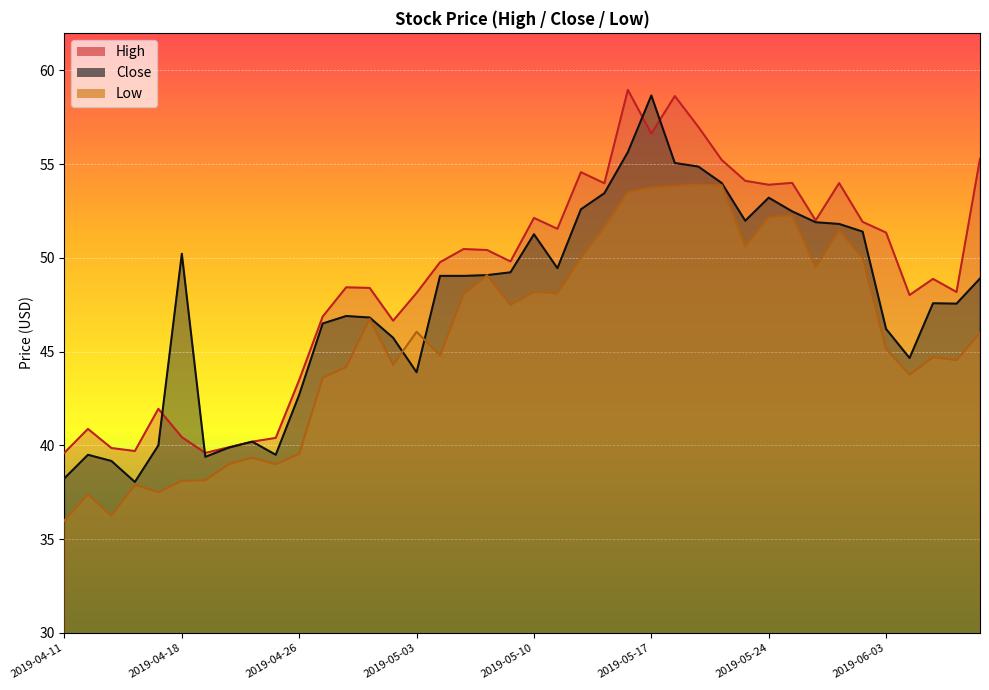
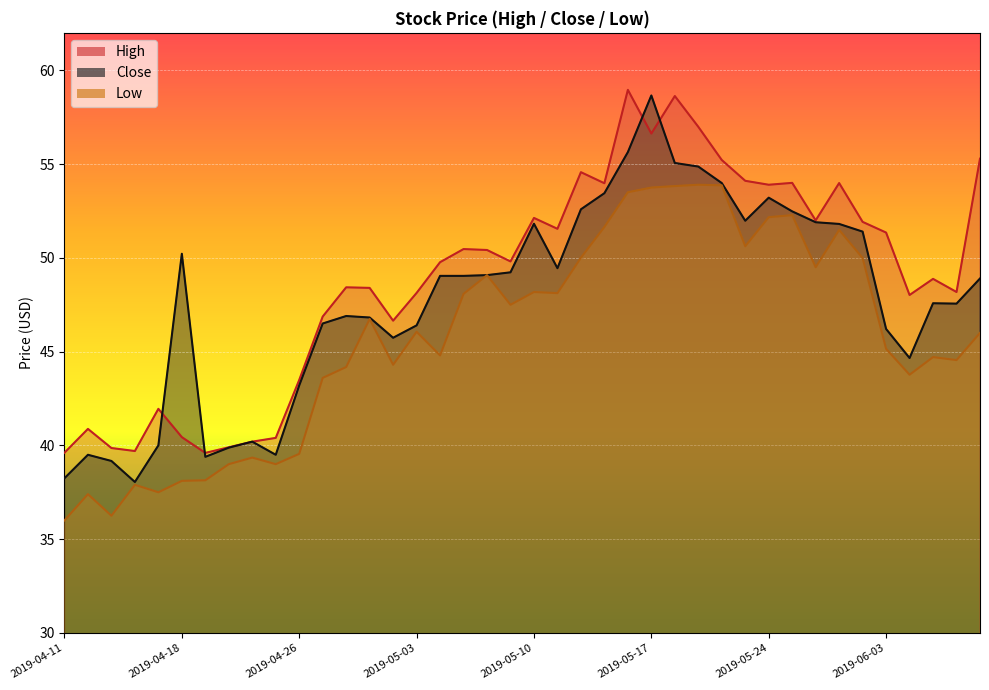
  {
    "Close": {
      "2019-04-11": 38.3,
      "2019-04-18": 50.2,
-     "2019-04-26": 42.7,
-     "2019-05-03": 43.9,
-     "2019-05-10": 51.3,
+     "2019-04-26": 43.2,
+     "2019-05-03": 46.4,
+     "2019-05-10": 51.8,
      "2019-05-17": 58.7,
      "2019-05-24": 53.2,
      "2019-06-03": 46.2
    }
  }
